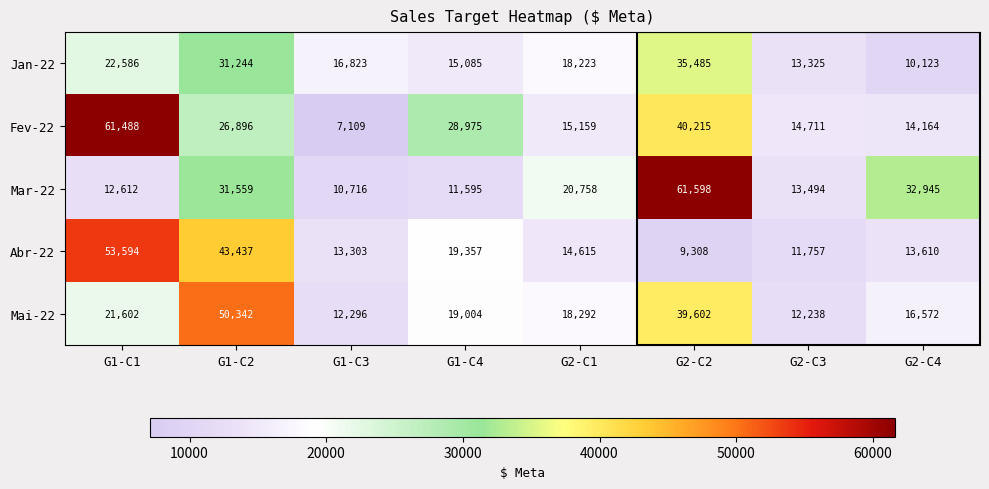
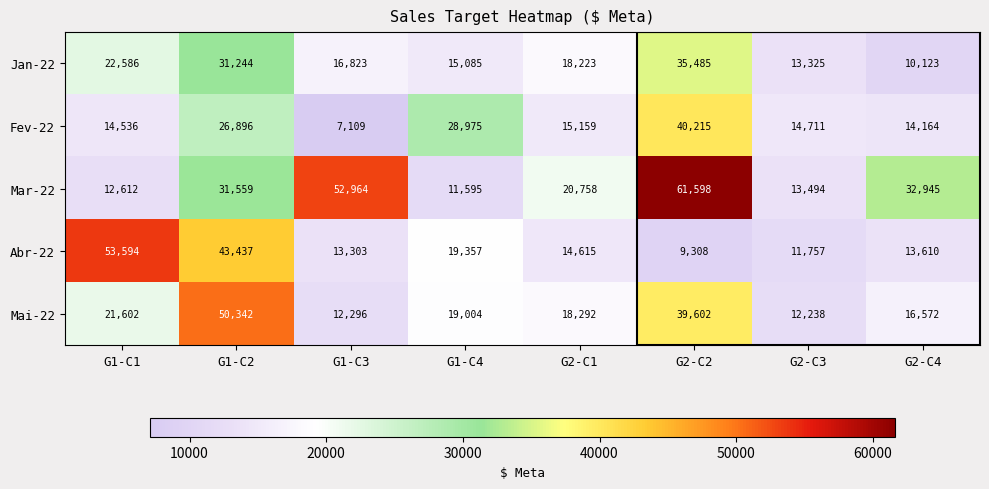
  {
    "Jan-22": {
      "G1-C1": "22,586",
      "G1-C2": "31,244",
      "G1-C3": "16,823",
      "G1-C4": "15,085",
      "G2-C1": "18,223",
      "G2-C2": "35,485",
      "G2-C3": "13,325",
      "G2-C4": "10,123"
    },
    "Fev-22": {
-     "G1-C1": "61,488",
+     "G1-C1": "14,536",
      "G1-C2": "26,896",
      "G1-C3": "7,109",
      "G1-C4": "28,975",
      "G2-C1": "15,159",
      "G2-C2": "40,215",
      "G2-C3": "14,711",
      "G2-C4": "14,164"
    },
    "Mar-22": {
      "G1-C1": "12,612",
      "G1-C2": "31,559",
-     "G1-C3": "10,716",
+     "G1-C3": "52,964",
      "G1-C4": "11,595",
      "G2-C1": "20,758",
      "G2-C2": "61,598",
      "G2-C3": "13,494",
      "G2-C4": "32,945"
    },
    "Abr-22": {
      "G1-C1": "53,594",
      "G1-C2": "43,437",
      "G1-C3": "13,303",
      "G1-C4": "19,357",
      "G2-C1": "14,615",
      "G2-C2": "9,308",
      "G2-C3": "11,757",
      "G2-C4": "13,610"
    },
    "Mai-22": {
      "G1-C1": "21,602",
      "G1-C2": "50,342",
      "G1-C3": "12,296",
      "G1-C4": "19,004",
      "G2-C1": "18,292",
      "G2-C2": "39,602",
      "G2-C3": "12,238",
      "G2-C4": "16,572"
    }
  }
